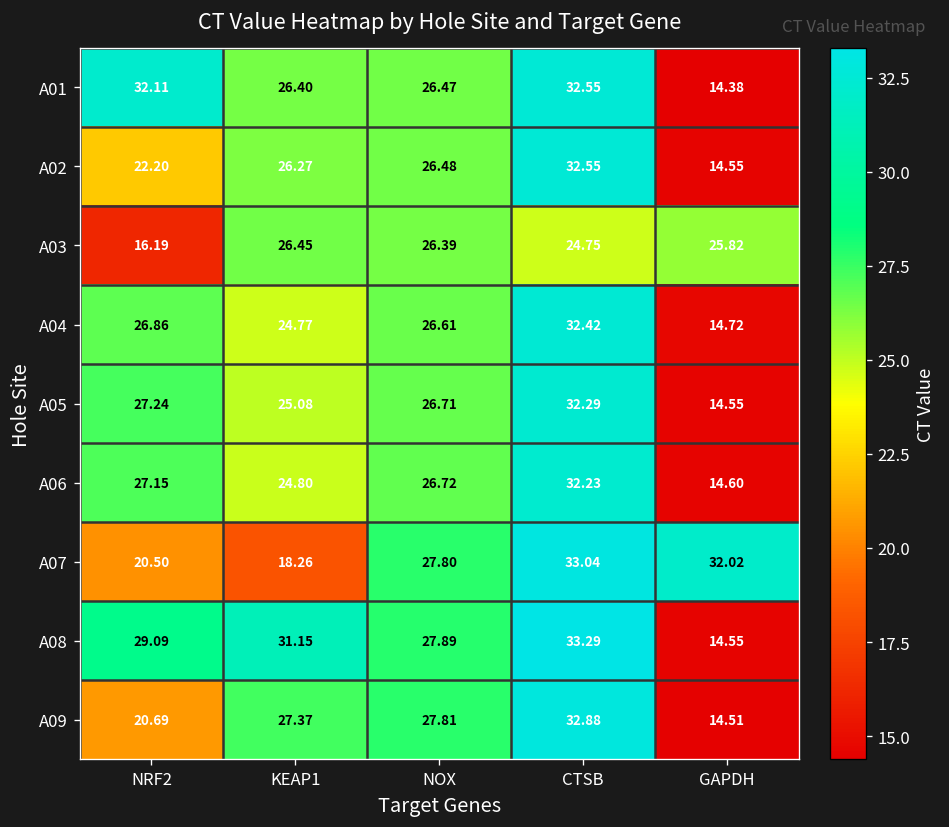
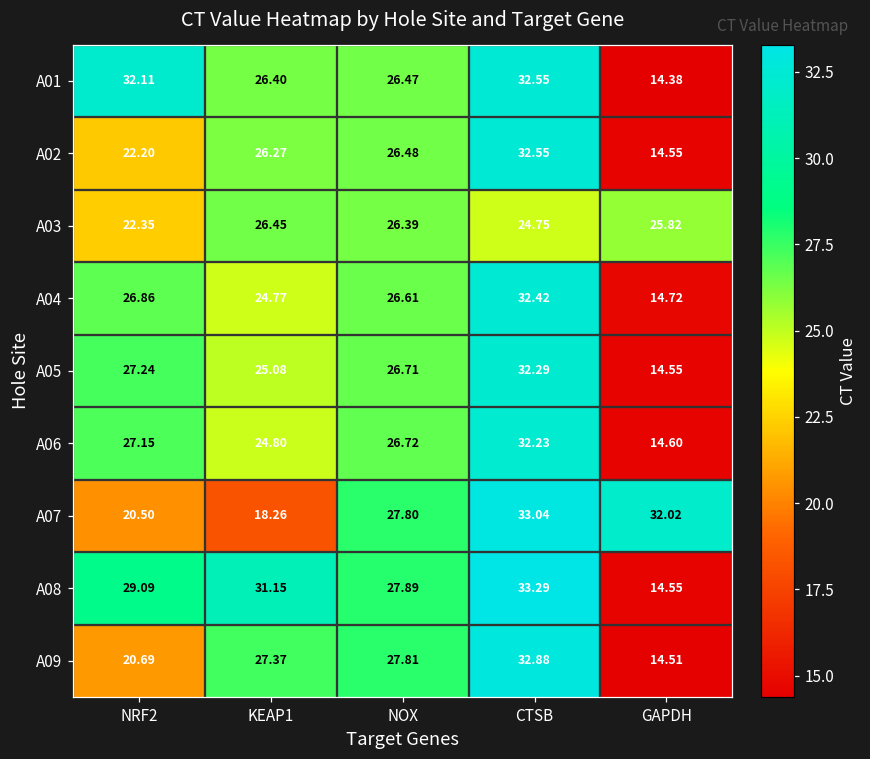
  {
    "A01": {
      "NRF2": 32.11,
      "KEAP1": 26.40,
      "NOX": 26.47,
      "CTSB": 32.55,
      "GAPDH": 14.38
    },
    "A02": {
      "NRF2": 22.20,
      "KEAP1": 26.27,
      "NOX": 26.48,
      "CTSB": 32.55,
      "GAPDH": 14.55
    },
    "A03": {
-     "NRF2": 16.19,
+     "NRF2": 22.35,
      "KEAP1": 26.45,
      "NOX": 26.39,
      "CTSB": 24.75,
      "GAPDH": 25.82
    },
    "A04": {
      "NRF2": 26.86,
      "KEAP1": 24.77,
      "NOX": 26.61,
      "CTSB": 32.42,
      "GAPDH": 14.72
    },
    "A05": {
      "NRF2": 27.24,
      "KEAP1": 25.08,
      "NOX": 26.71,
      "CTSB": 32.29,
      "GAPDH": 14.55
    },
    "A06": {
      "NRF2": 27.15,
      "KEAP1": 24.80,
      "NOX": 26.72,
      "CTSB": 32.23,
      "GAPDH": 14.60
    },
    "A07": {
      "NRF2": 20.50,
      "KEAP1": 18.26,
      "NOX": 27.80,
      "CTSB": 33.04,
      "GAPDH": 32.02
    },
    "A08": {
      "NRF2": 29.09,
      "KEAP1": 31.15,
      "NOX": 27.89,
      "CTSB": 33.29,
      "GAPDH": 14.55
    },
    "A09": {
      "NRF2": 20.69,
      "KEAP1": 27.37,
      "NOX": 27.81,
      "CTSB": 32.88,
      "GAPDH": 14.51
    }
  }
